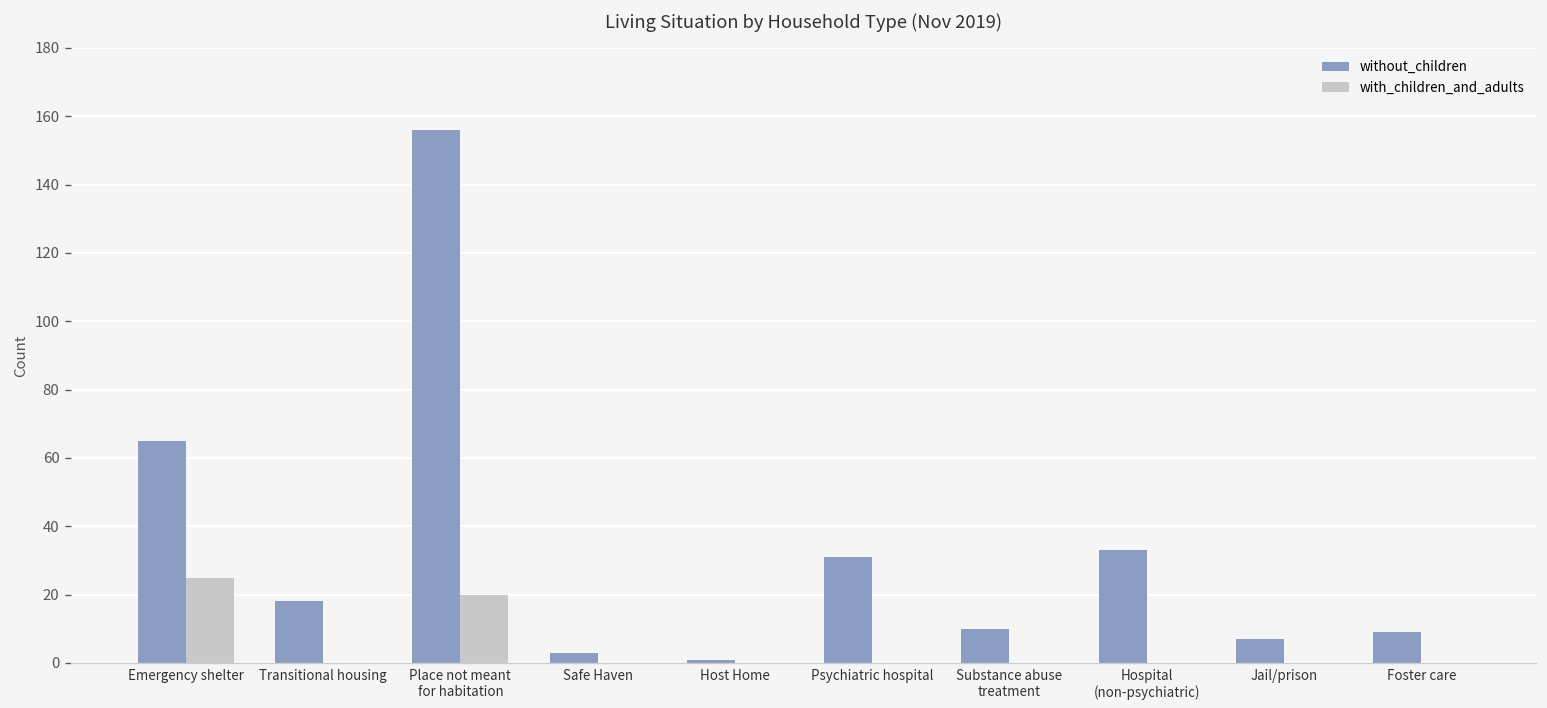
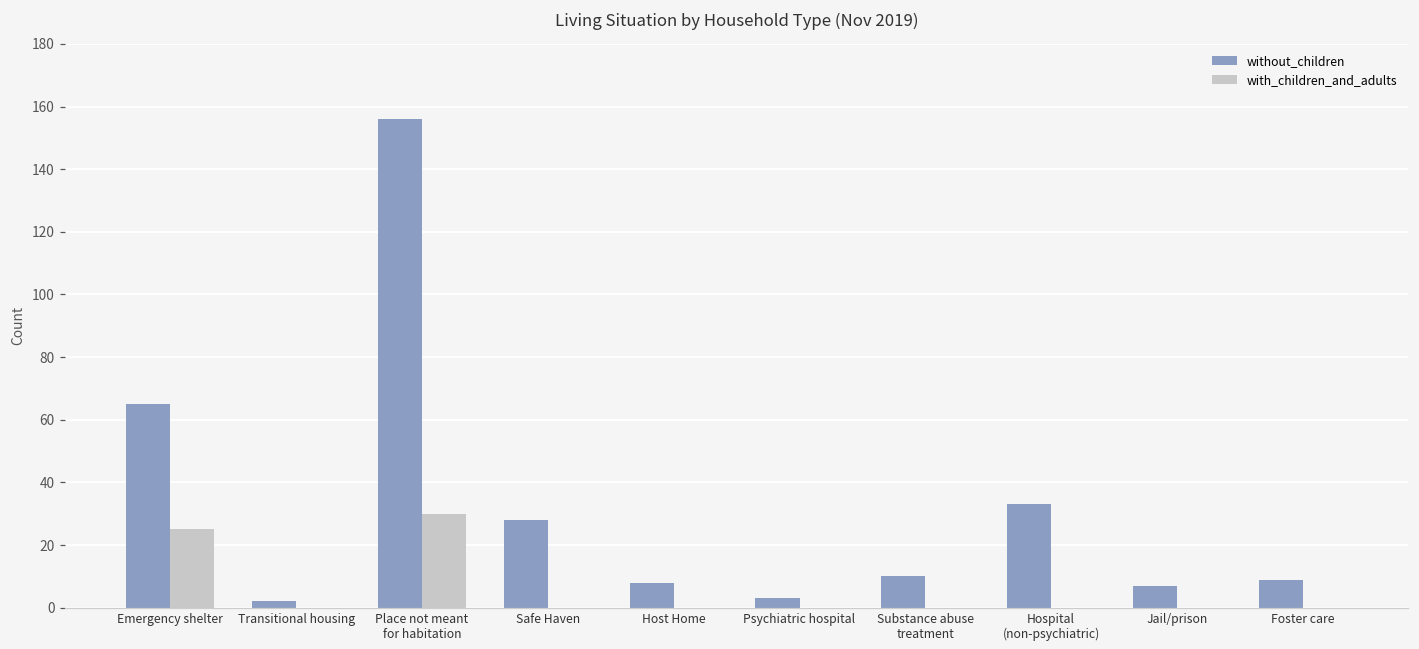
  {
    "without_children": {
      "Emergency shelter": 65,
-     "Transitional housing": 18,
+     "Transitional housing": 2,
      "Place not meant for habitation": 156,
-     "Safe Haven": 3,
-     "Host Home": 1,
-     "Psychiatric hospital": 31,
+     "Safe Haven": 28,
+     "Host Home": 8,
+     "Psychiatric hospital": 3,
      "Substance abuse treatment": 10,
      "Hospital (non-psychiatric)": 33,
      "Jail/prison": 7,
      "Foster care": 9
    },
    "with_children_and_adults": {
      "Emergency shelter": 25,
      "Transitional housing": 0,
-     "Place not meant for habitation": 20,
+     "Place not meant for habitation": 30,
      "Safe Haven": 0,
      "Host Home": 0,
      "Psychiatric hospital": 0,
      "Substance abuse treatment": 0,
      "Hospital (non-psychiatric)": 0,
      "Jail/prison": 0,
      "Foster care": 0
    }
  }
